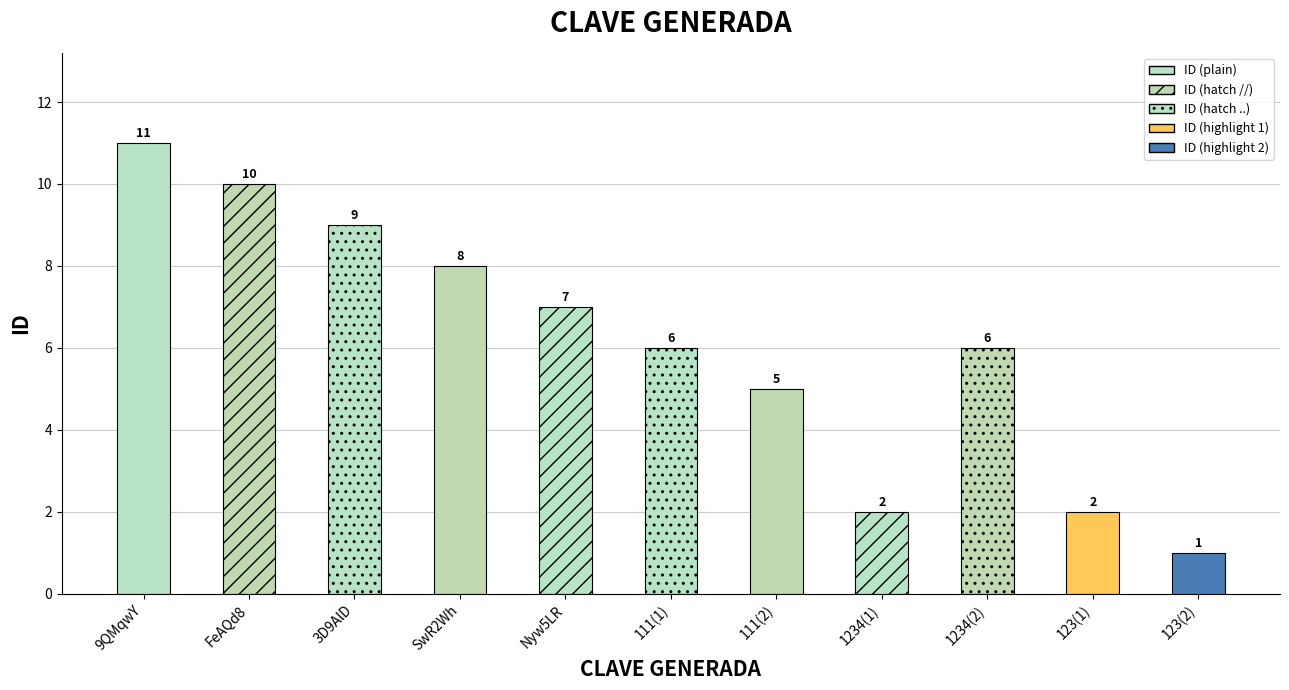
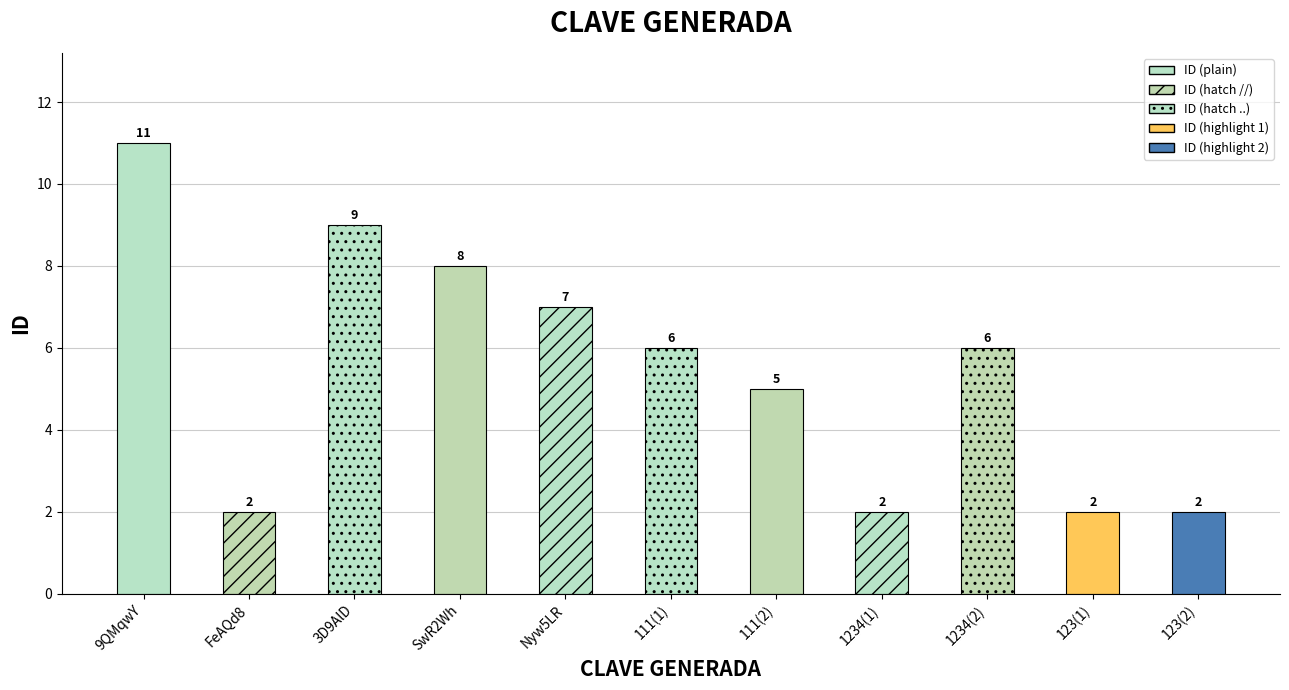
  {
    "9QMqwY": 11,
-   "FeAQd8": 10,
+   "FeAQd8": 2,
    "3D9AlD": 9,
    "SwR2Wh": 8,
    "Nyw5LR": 7,
    "111(1)": 6,
    "111(2)": 5,
    "1234(1)": 2,
    "1234(2)": 6,
    "123(1)": 2,
-   "123(2)": 1
+   "123(2)": 2
  }
